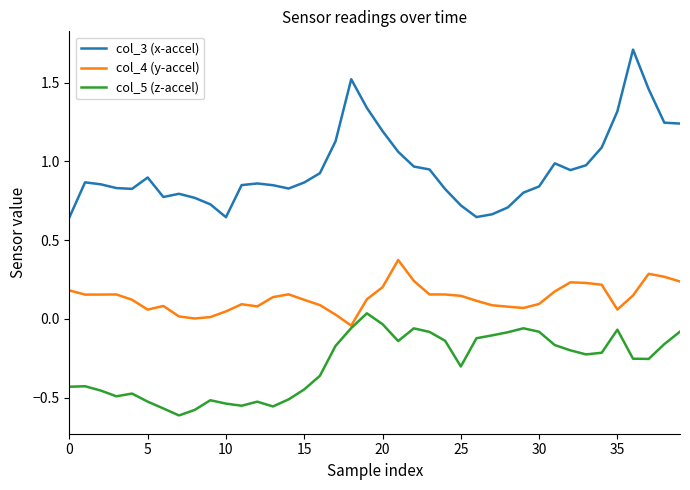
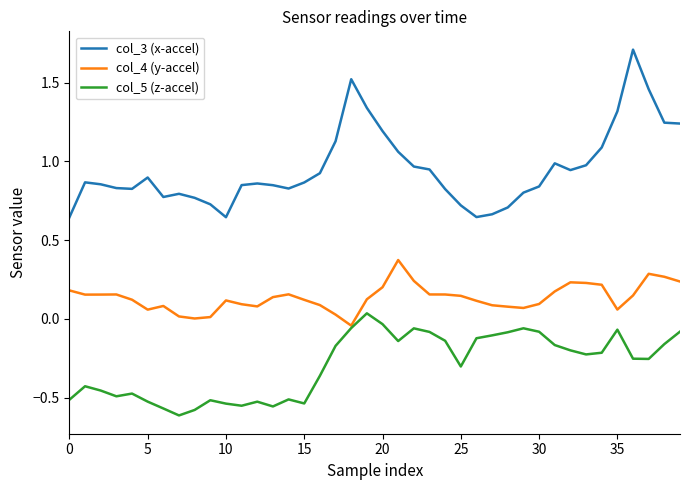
  {
    "col_3 (x-accel)": {
      "0": 0.64,
      "5": 0.90,
      "10": 0.65,
      "15": 0.87,
      "20": 1.19,
      "25": 0.72,
      "30": 0.84,
      "35": 1.32
    },
    "col_4 (y-accel)": {
      "0": 0.18,
      "5": 0.06,
-     "10": 0.05,
+     "10": 0.12,
      "15": 0.12,
      "20": 0.20,
      "25": 0.15,
      "30": 0.09,
      "35": 0.06
    },
    "col_5 (z-accel)": {
-     "0": -0.43,
+     "0": -0.51,
      "5": -0.53,
      "10": -0.54,
-     "15": -0.45,
+     "15": -0.54,
      "20": -0.03,
      "25": -0.30,
      "30": -0.08,
      "35": -0.07
    }
  }
